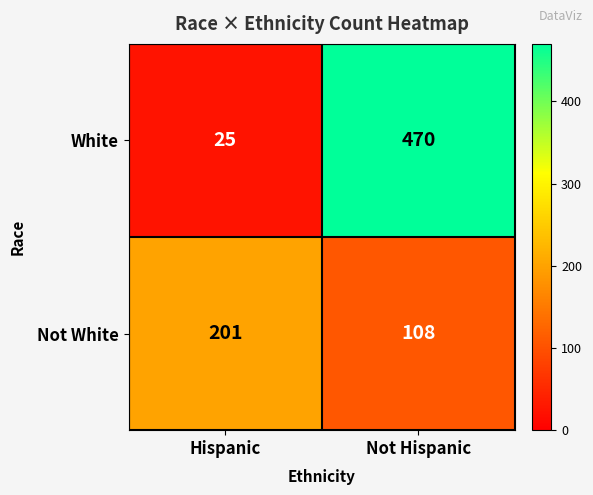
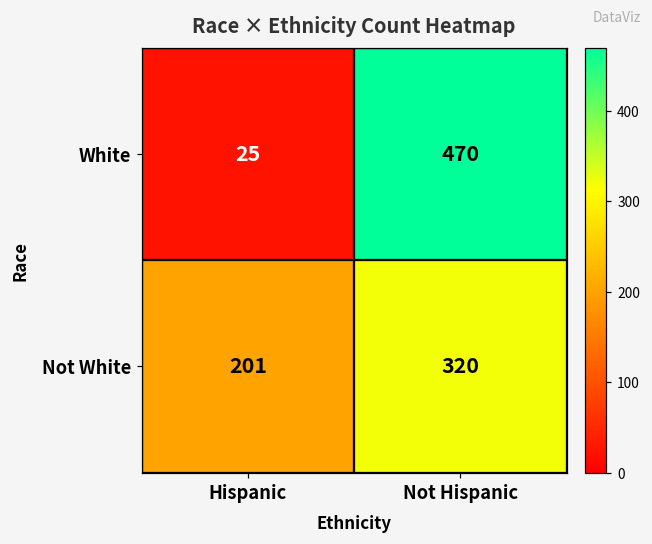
  {
    "White": {
      "Hispanic": 25,
      "Not Hispanic": 470
    },
    "Not White": {
      "Hispanic": 201,
-     "Not Hispanic": 108
+     "Not Hispanic": 320
    }
  }
